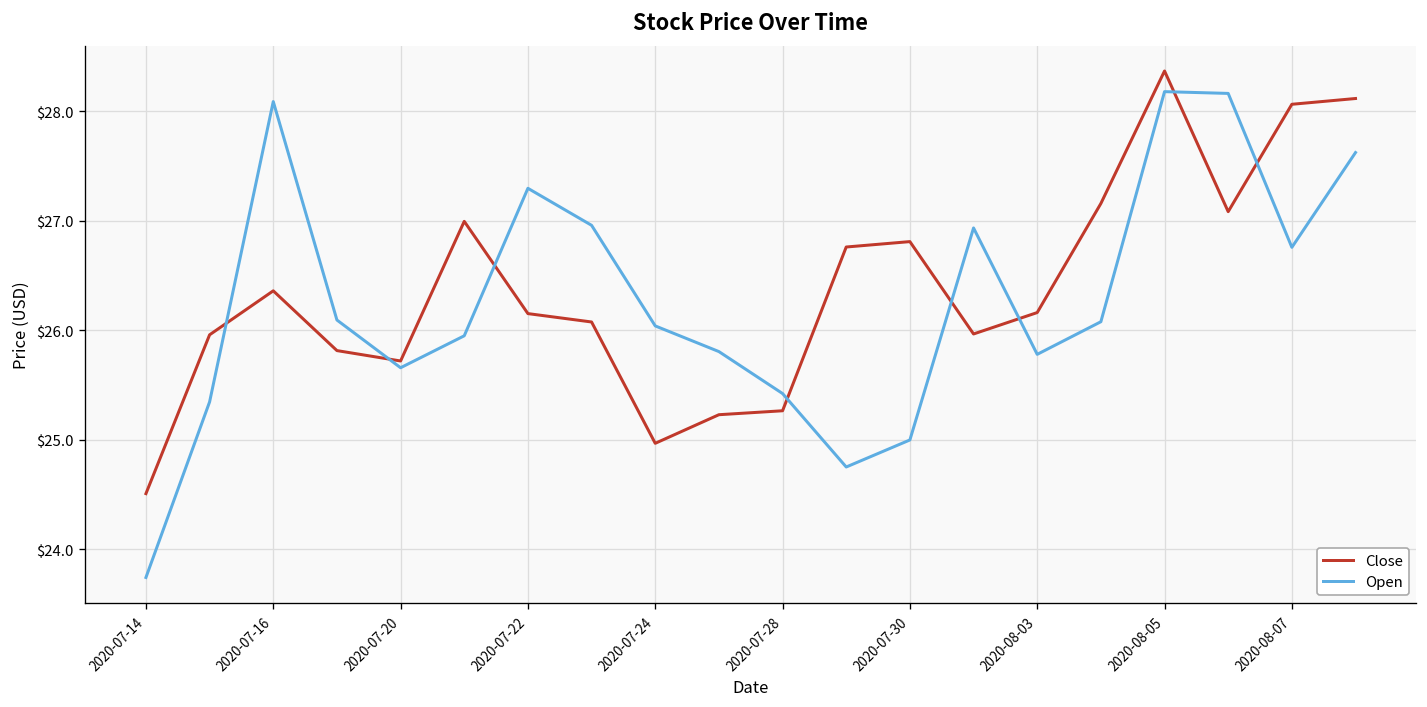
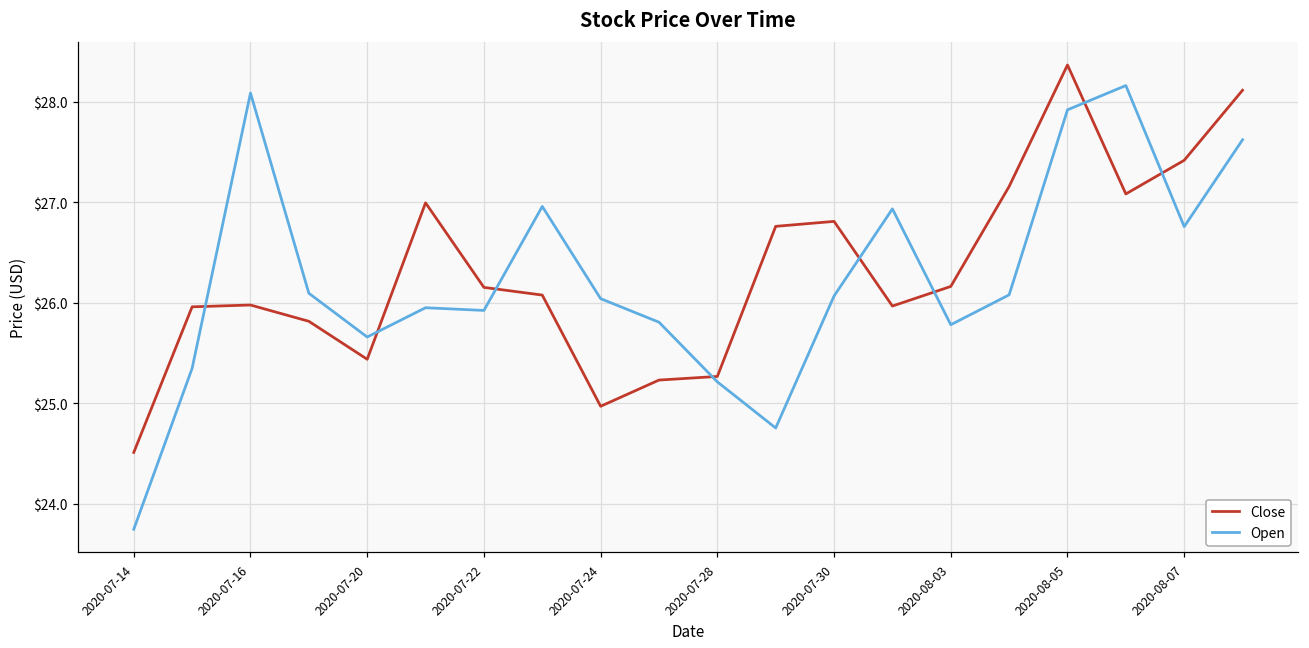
  {
    "Close": {
      "2020-07-14": "$24.5",
-     "2020-07-16": "$26.4",
-     "2020-07-20": "$25.7",
+     "2020-07-16": "$26.0",
+     "2020-07-20": "$25.4",
      "2020-07-22": "$26.2",
      "2020-07-24": "$25.0",
      "2020-07-28": "$25.3",
      "2020-07-30": "$26.8",
      "2020-08-03": "$26.2",
      "2020-08-05": "$28.4",
-     "2020-08-07": "$28.1"
+     "2020-08-07": "$27.4"
    },
    "Open": {
      "2020-07-14": "$23.7",
      "2020-07-16": "$28.1",
      "2020-07-20": "$25.7",
-     "2020-07-22": "$27.3",
+     "2020-07-22": "$25.9",
      "2020-07-24": "$26.0",
-     "2020-07-28": "$25.4",
-     "2020-07-30": "$25.0",
+     "2020-07-28": "$25.2",
+     "2020-07-30": "$26.1",
      "2020-08-03": "$25.8",
-     "2020-08-05": "$28.2",
+     "2020-08-05": "$27.9",
      "2020-08-07": "$26.8"
    }
  }
